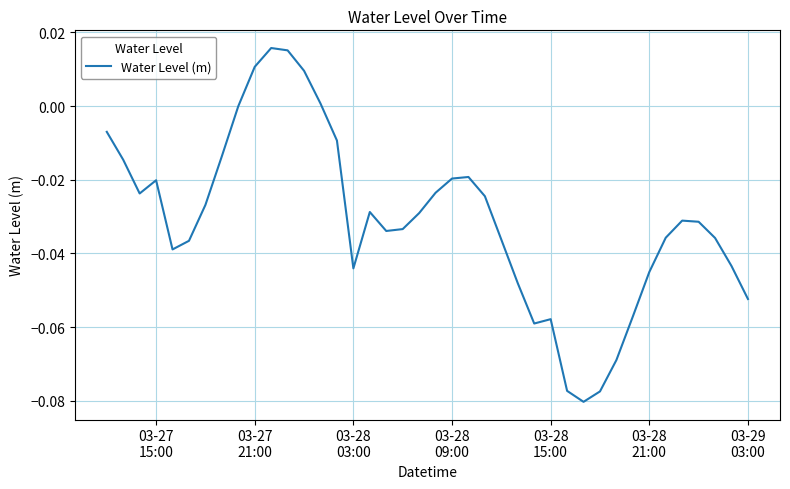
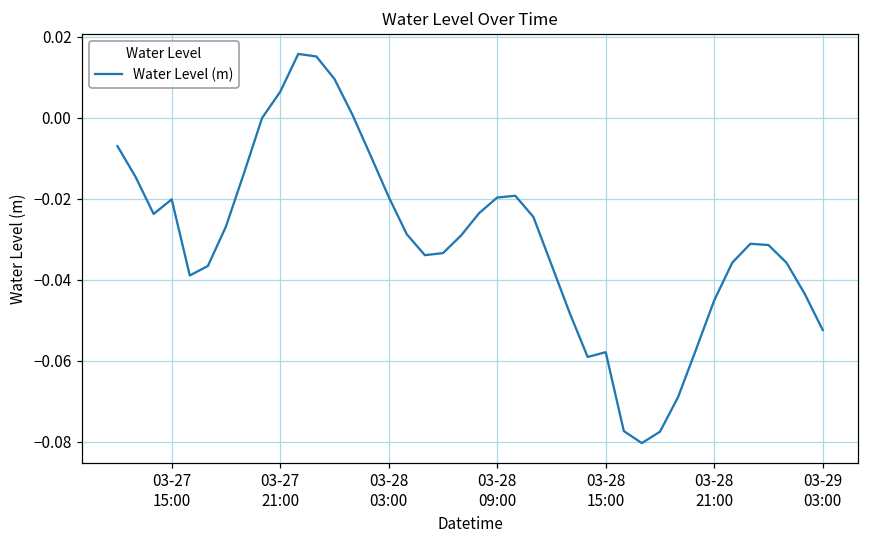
  {
    "03-27 15:00": -0.020,
-   "03-27 21:00": 0.011,
-   "03-28 03:00": -0.044,
+   "03-27 21:00": 0.006,
+   "03-28 03:00": -0.020,
    "03-28 09:00": -0.020,
    "03-28 15:00": -0.058,
    "03-28 21:00": -0.045,
    "03-29 03:00": -0.052
  }
